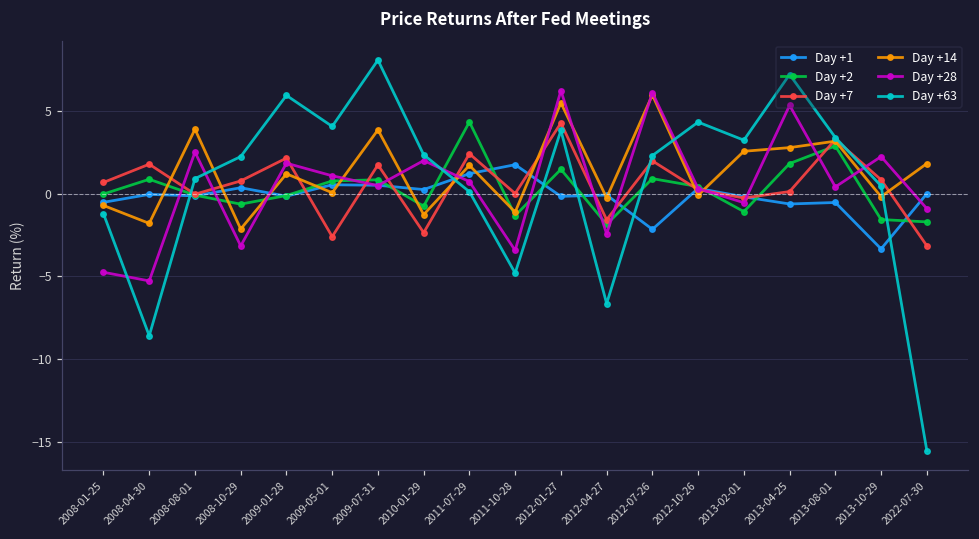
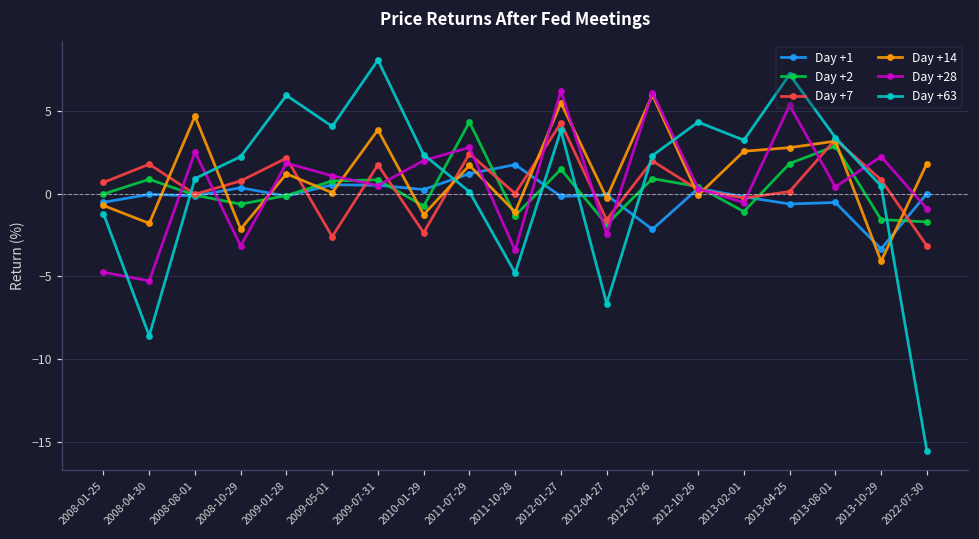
  {
    "Day +1": {
      "2008-01-25": -0.5,
      "2008-04-30": -0.1,
      "2008-10-29": 0.4,
      "2009-05-01": 0.5,
      "2010-01-29": 0.2,
      "2011-07-29": 1.2,
      "2011-10-28": 1.7,
      "2012-01-27": -0.2,
      "2012-04-27": -0.1,
      "2012-07-26": -2.2,
      "2013-04-25": -0.6,
      "2013-08-01": -0.5,
      "2013-10-29": -3.3,
      "2022-07-30": 0.0
    },
    "Day +2": {
      "2008-01-25": 0.0,
      "2008-04-30": 0.9,
      "2008-10-29": -0.6,
      "2009-05-01": 0.8,
      "2009-07-31": 0.8,
      "2010-01-29": -0.8,
      "2011-07-29": 4.3,
      "2011-10-28": -1.3,
      "2012-01-27": 1.5,
      "2012-04-27": -1.9,
      "2012-07-26": 0.9,
      "2013-02-01": -1.1,
      "2013-04-25": 1.8,
      "2013-08-01": 2.9,
      "2013-10-29": -1.6,
      "2022-07-30": -1.7
    },
    "Day +7": {
      "2008-01-25": 0.7,
      "2008-04-30": 1.8,
      "2008-10-29": 0.8,
      "2009-01-28": 2.1,
      "2009-05-01": -2.6,
      "2009-07-31": 1.7,
      "2010-01-29": -2.4,
      "2011-07-29": 2.4,
      "2011-10-28": 0.0,
      "2012-01-27": 4.3,
      "2012-04-27": -1.6,
      "2012-07-26": 2.0,
      "2013-04-25": 0.1,
      "2013-10-29": 0.8,
      "2022-07-30": -3.2
    },
    "Day +14": {
      "2008-01-25": -0.7,
      "2008-04-30": -1.8,
-     "2008-08-01": 3.9,
+     "2008-08-01": 4.7,
      "2008-10-29": -2.1,
      "2009-01-28": 1.2,
      "2009-05-01": 0.1,
      "2009-07-31": 3.8,
      "2010-01-29": -1.3,
      "2011-07-29": 1.7,
      "2011-10-28": -1.1,
      "2012-01-27": 5.5,
      "2012-04-27": -0.3,
      "2012-10-26": -0.1,
      "2013-02-01": 2.6,
      "2013-04-25": 2.8,
-     "2013-10-29": -0.2,
+     "2013-10-29": -4.1,
      "2022-07-30": 1.8
    },
    "Day +28": {
      "2008-01-25": -4.8,
      "2008-04-30": -5.3,
      "2008-08-01": 2.5,
      "2008-10-29": -3.2,
      "2009-01-28": 1.8,
      "2009-05-01": 1.1,
      "2010-01-29": 2.0,
-     "2011-07-29": 0.7,
+     "2011-07-29": 2.8,
      "2011-10-28": -3.4,
      "2012-01-27": 6.2,
      "2012-04-27": -2.4,
      "2013-02-01": -0.6,
      "2013-04-25": 5.3,
      "2013-08-01": 0.4,
      "2013-10-29": 2.2,
      "2022-07-30": -0.9
    },
    "Day +63": {
      "2008-01-25": -1.2,
      "2008-04-30": -8.6,
      "2008-08-01": 0.9,
      "2008-10-29": 2.2,
      "2009-01-28": 5.9,
      "2009-05-01": 4.1,
      "2009-07-31": 8.1,
      "2010-01-29": 2.3,
      "2011-07-29": 0.1,
      "2011-10-28": -4.8,
      "2012-01-27": 3.8,
      "2012-04-27": -6.6,
      "2012-07-26": 2.3,
      "2012-10-26": 4.3,
      "2013-02-01": 3.2,
      "2013-10-29": 0.5,
      "2022-07-30": -15.5
    }
  }
